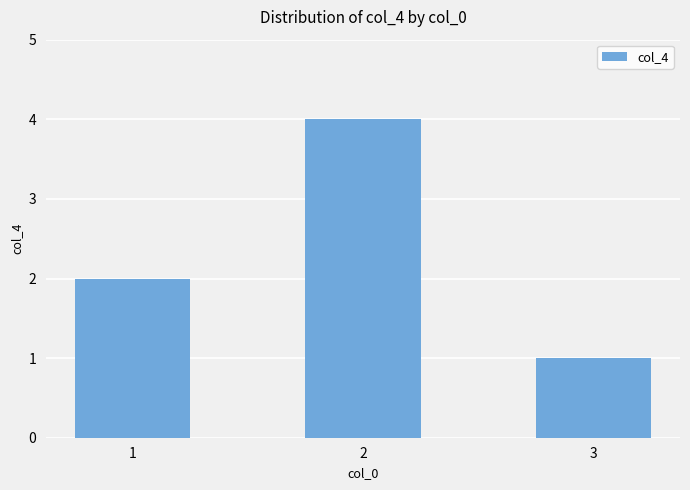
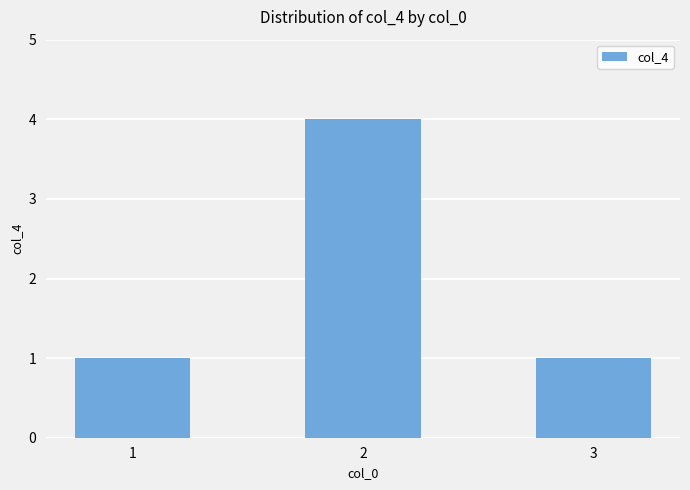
  {
-   "1": 2,
+   "1": 1,
    "2": 4,
    "3": 1
  }
